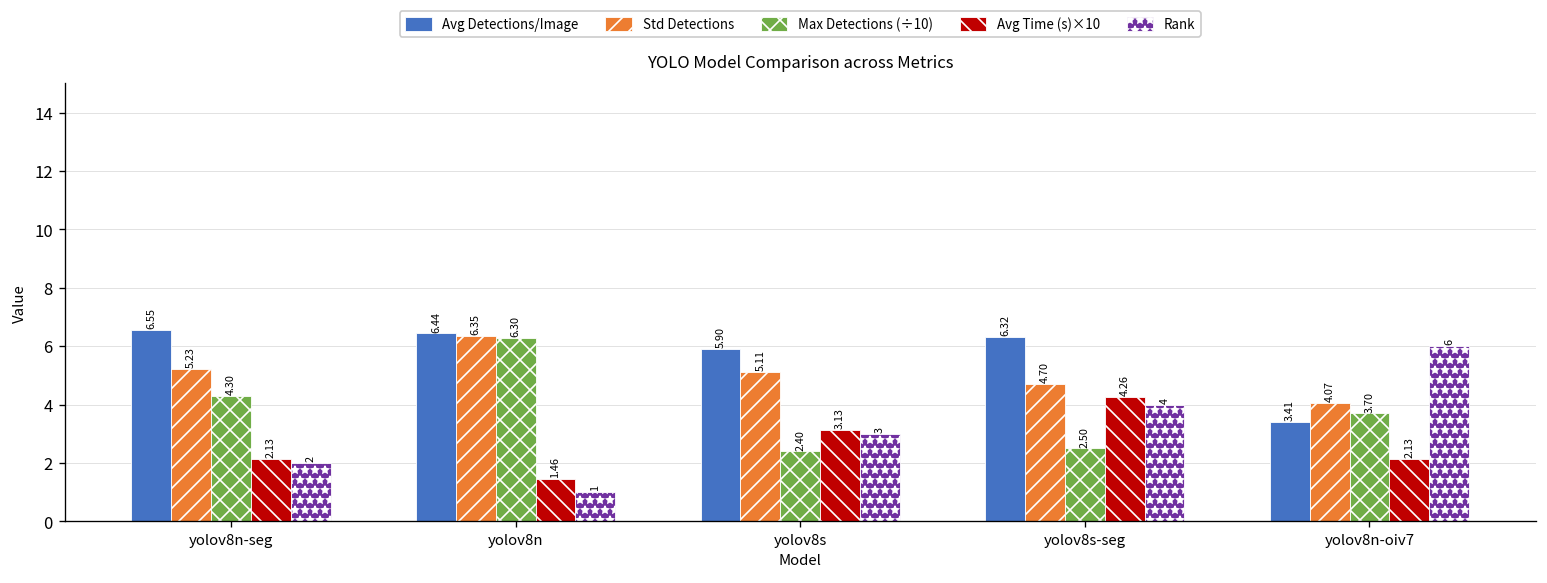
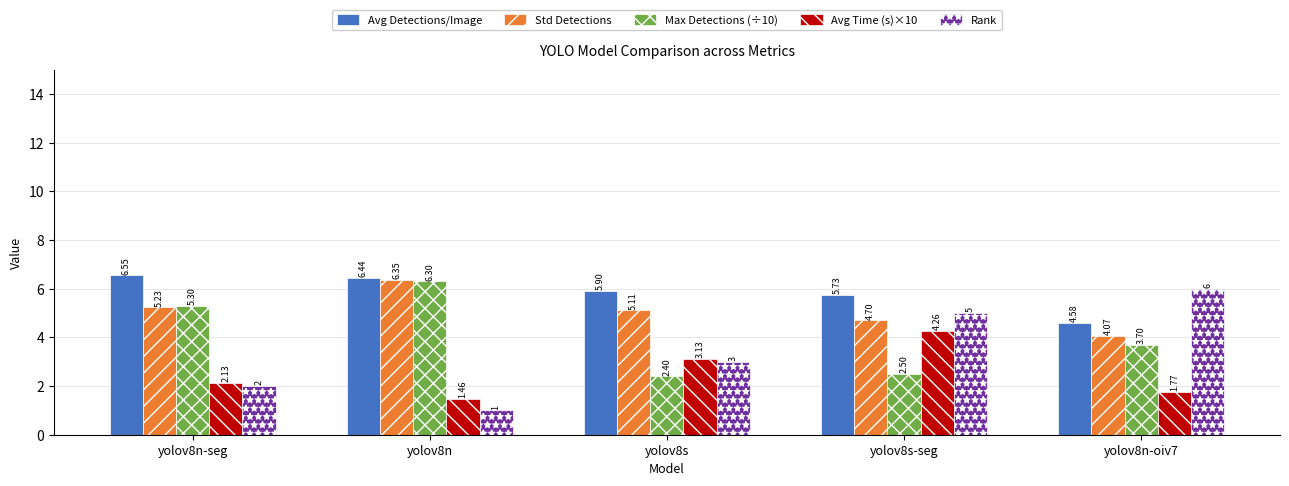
  {
    "Avg Detections/Image": {
      "yolov8n-seg": 6.55,
      "yolov8n": 6.44,
      "yolov8s": 5.90,
-     "yolov8s-seg": 6.32,
-     "yolov8n-oiv7": 3.41
+     "yolov8s-seg": 5.73,
+     "yolov8n-oiv7": 4.58
    },
    "Std Detections": {
      "yolov8n-seg": 5.23,
      "yolov8n": 6.35,
      "yolov8s": 5.11,
      "yolov8s-seg": 4.70,
      "yolov8n-oiv7": 4.07
    },
    "Max Detections (÷10)": {
-     "yolov8n-seg": 4.30,
+     "yolov8n-seg": 5.30,
      "yolov8n": 6.30,
      "yolov8s": 2.40,
      "yolov8s-seg": 2.50,
      "yolov8n-oiv7": 3.70
    },
    "Avg Time (s)×10": {
      "yolov8n-seg": 2.13,
      "yolov8n": 1.46,
      "yolov8s": 3.13,
      "yolov8s-seg": 4.26,
-     "yolov8n-oiv7": 2.13
+     "yolov8n-oiv7": 1.77
    },
    "Rank": {
      "yolov8n-seg": 2,
      "yolov8n": 1,
      "yolov8s": 3,
-     "yolov8s-seg": 4,
+     "yolov8s-seg": 5,
      "yolov8n-oiv7": 6
    }
  }
